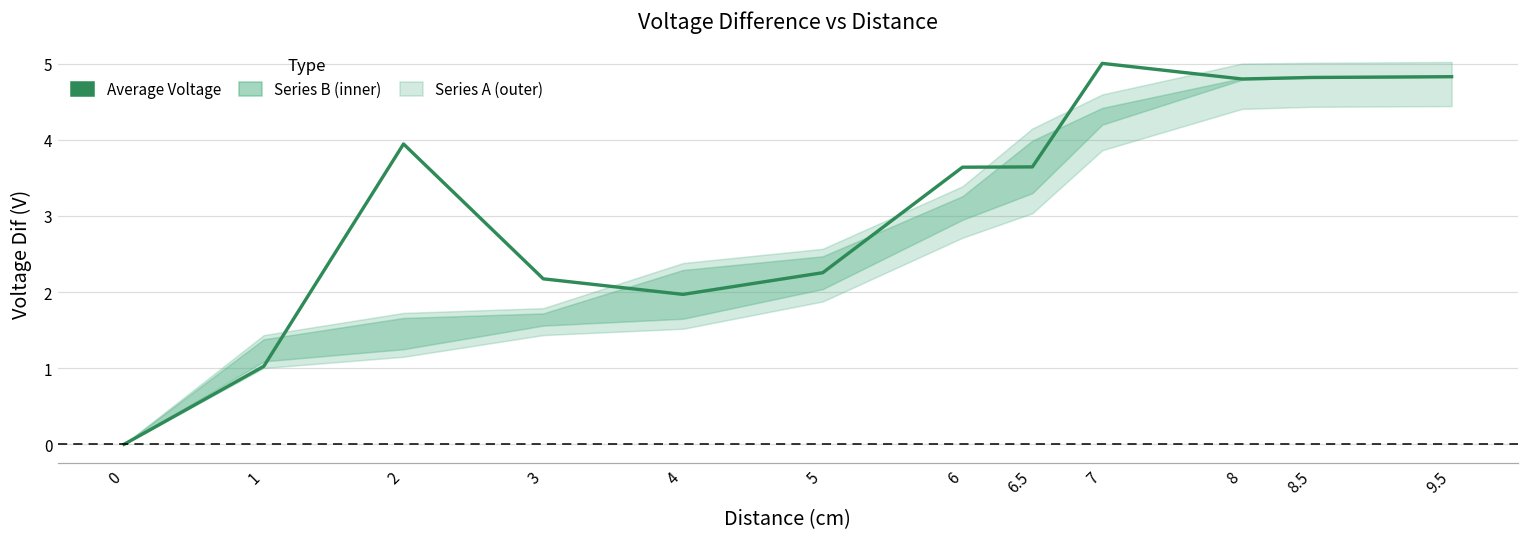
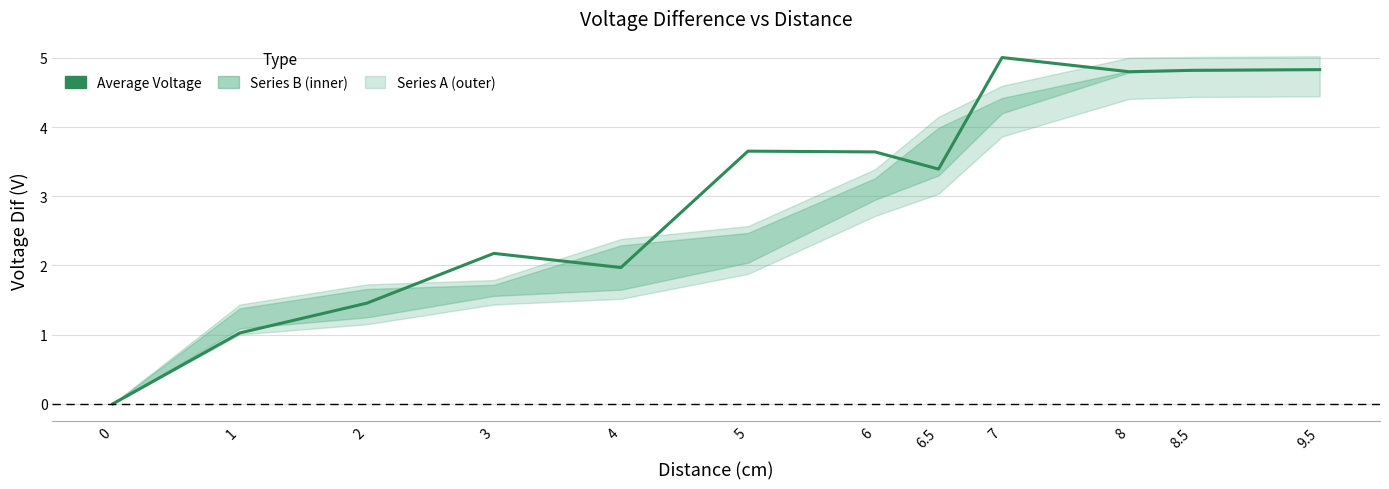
  {
    "Average Voltage": {
      "1": 1.0,
-     "2": 3.9,
+     "2": 1.5,
      "3": 2.2,
      "4": 2.0,
-     "5": 2.3,
+     "5": 3.7,
      "6": 3.6,
-     "6.5": 3.6,
+     "6.5": 3.4,
      "7": 5.0
    }
  }
